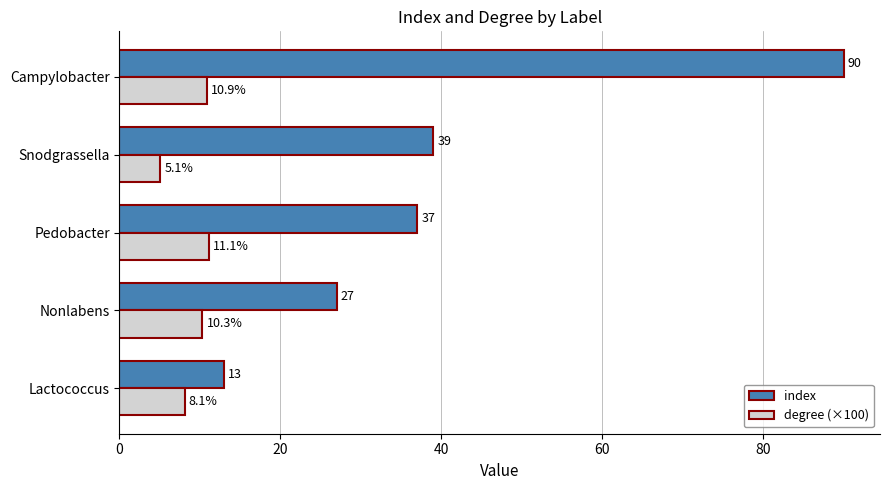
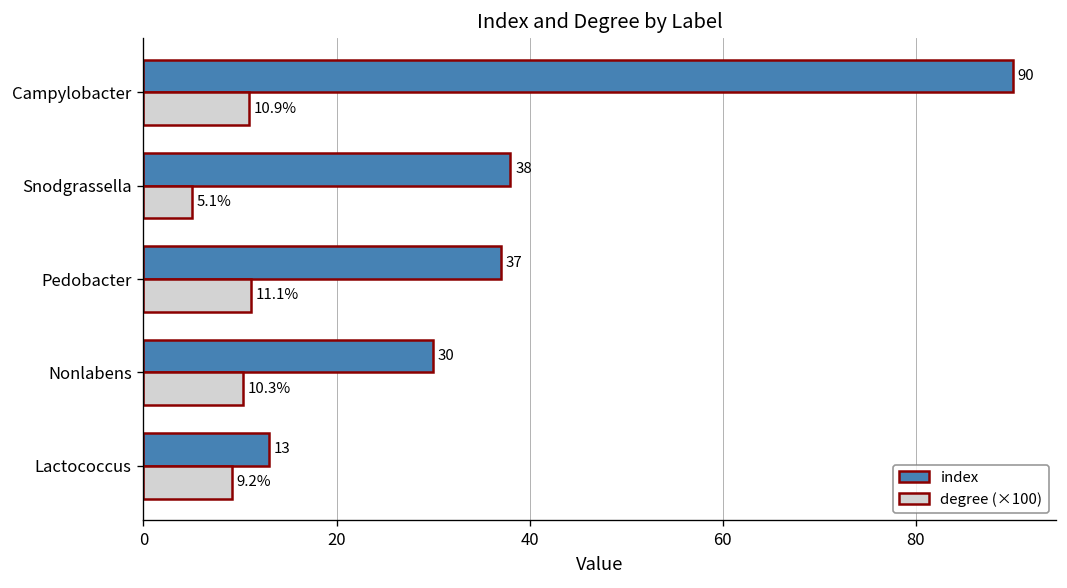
  {
    "index": {
      "Campylobacter": "90",
-     "Snodgrassella": "39",
+     "Snodgrassella": "38",
      "Pedobacter": "37",
-     "Nonlabens": "27",
+     "Nonlabens": "30",
      "Lactococcus": "13"
    },
    "degree (×100)": {
      "Campylobacter": "10.9%",
      "Snodgrassella": "5.1%",
      "Pedobacter": "11.1%",
      "Nonlabens": "10.3%",
-     "Lactococcus": "8.1%"
+     "Lactococcus": "9.2%"
    }
  }
